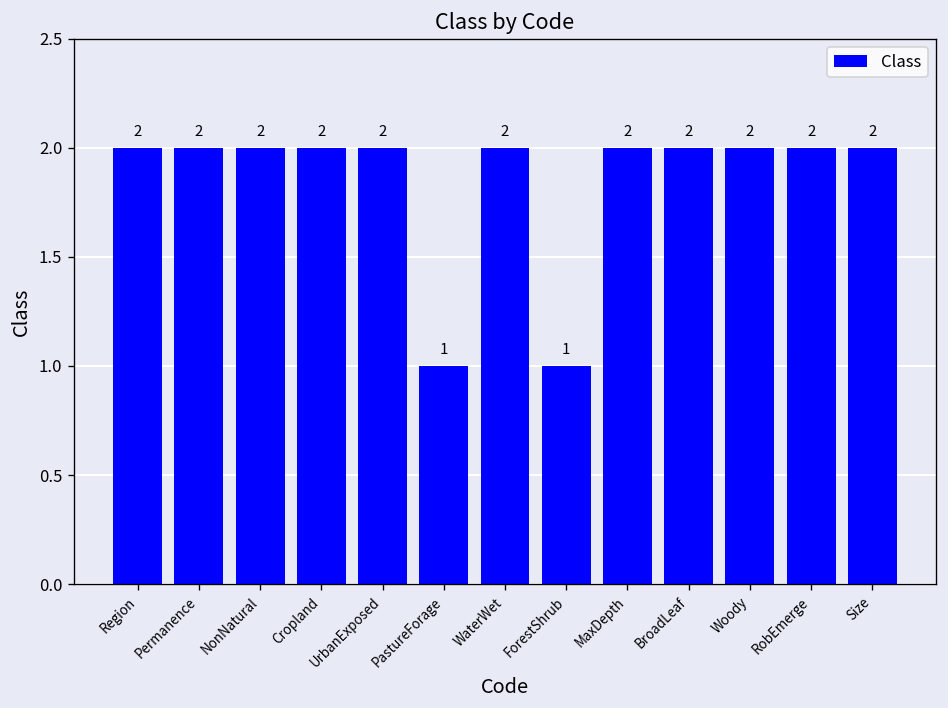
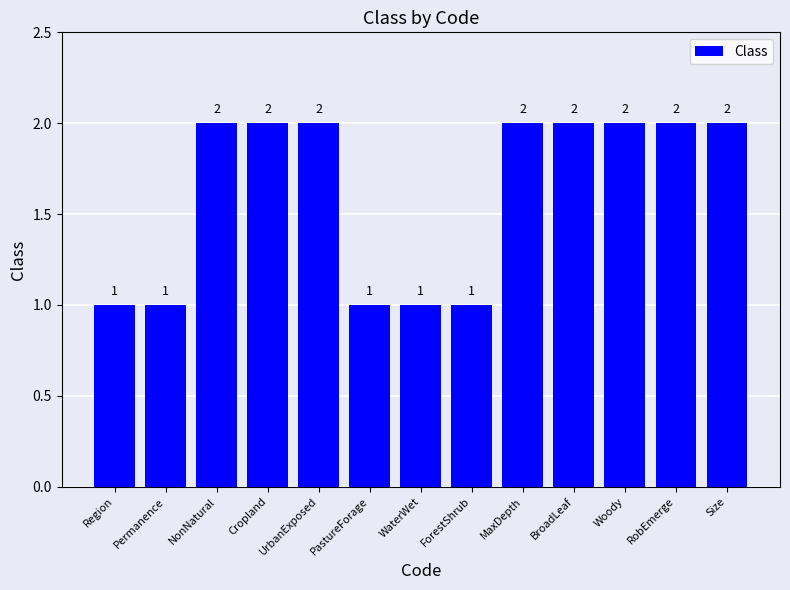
  {
-   "Region": 2,
-   "Permanence": 2,
+   "Region": 1,
+   "Permanence": 1,
    "NonNatural": 2,
    "Cropland": 2,
    "UrbanExposed": 2,
    "PastureForage": 1,
-   "WaterWet": 2,
+   "WaterWet": 1,
    "ForestShrub": 1,
    "MaxDepth": 2,
    "BroadLeaf": 2,
    "Woody": 2,
    "RobEmerge": 2,
    "Size": 2
  }
